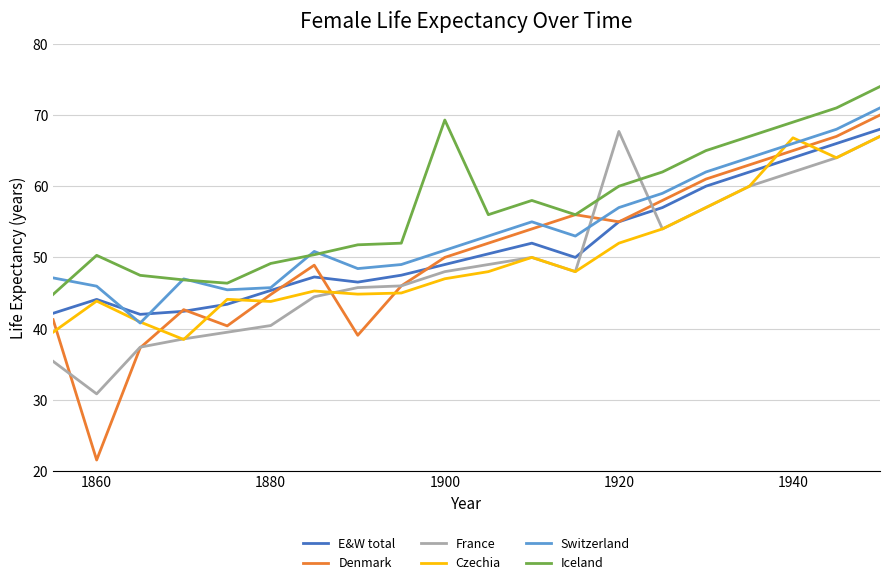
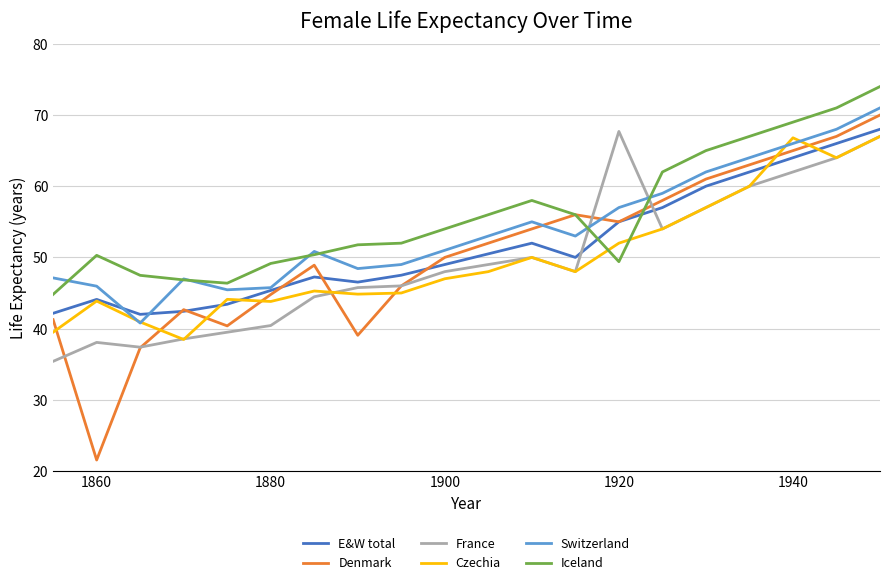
  {
    "Denmark": {
      "1860": 22,
      "1880": 45,
      "1900": 50,
      "1940": 65
    },
    "France": {
-     "1860": 31,
+     "1860": 38,
      "1880": 40,
      "1900": 48,
      "1920": 68,
      "1940": 62
    },
    "Czechia": {
      "1880": 44,
      "1900": 47,
      "1920": 52,
      "1940": 67
    },
    "Iceland": {
      "1860": 50,
      "1880": 49,
-     "1900": 69,
-     "1920": 60,
+     "1900": 54,
+     "1920": 49,
      "1940": 69
    }
  }
